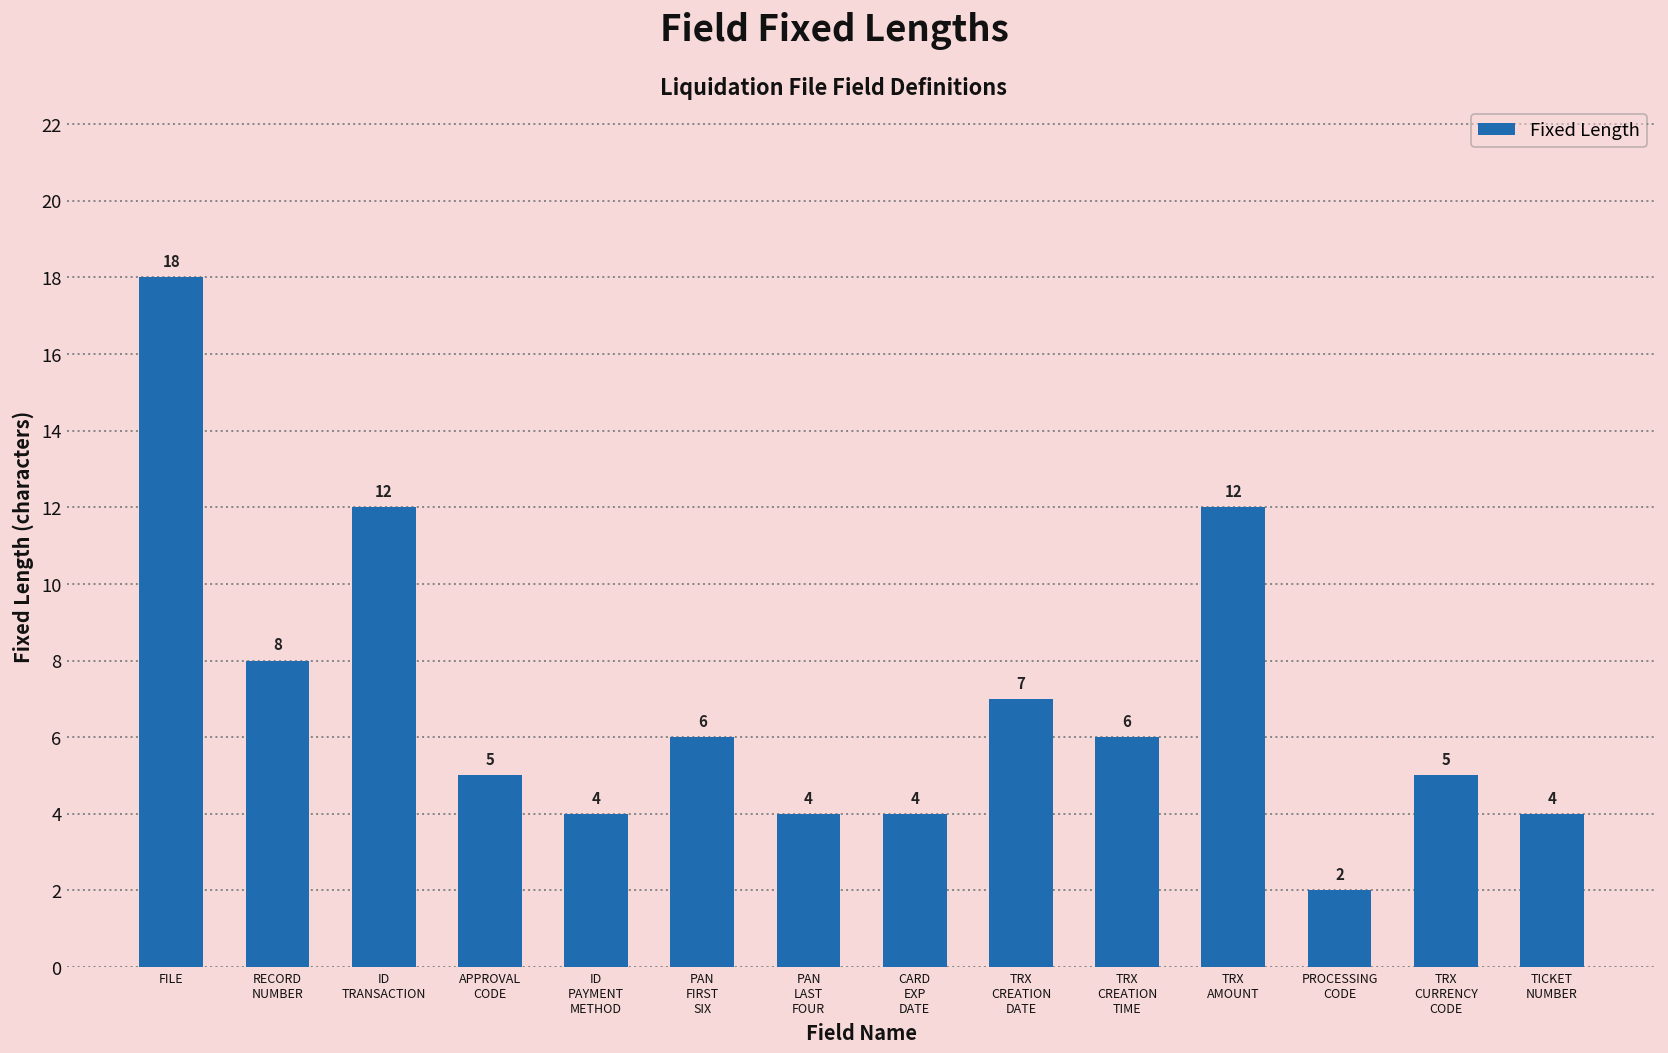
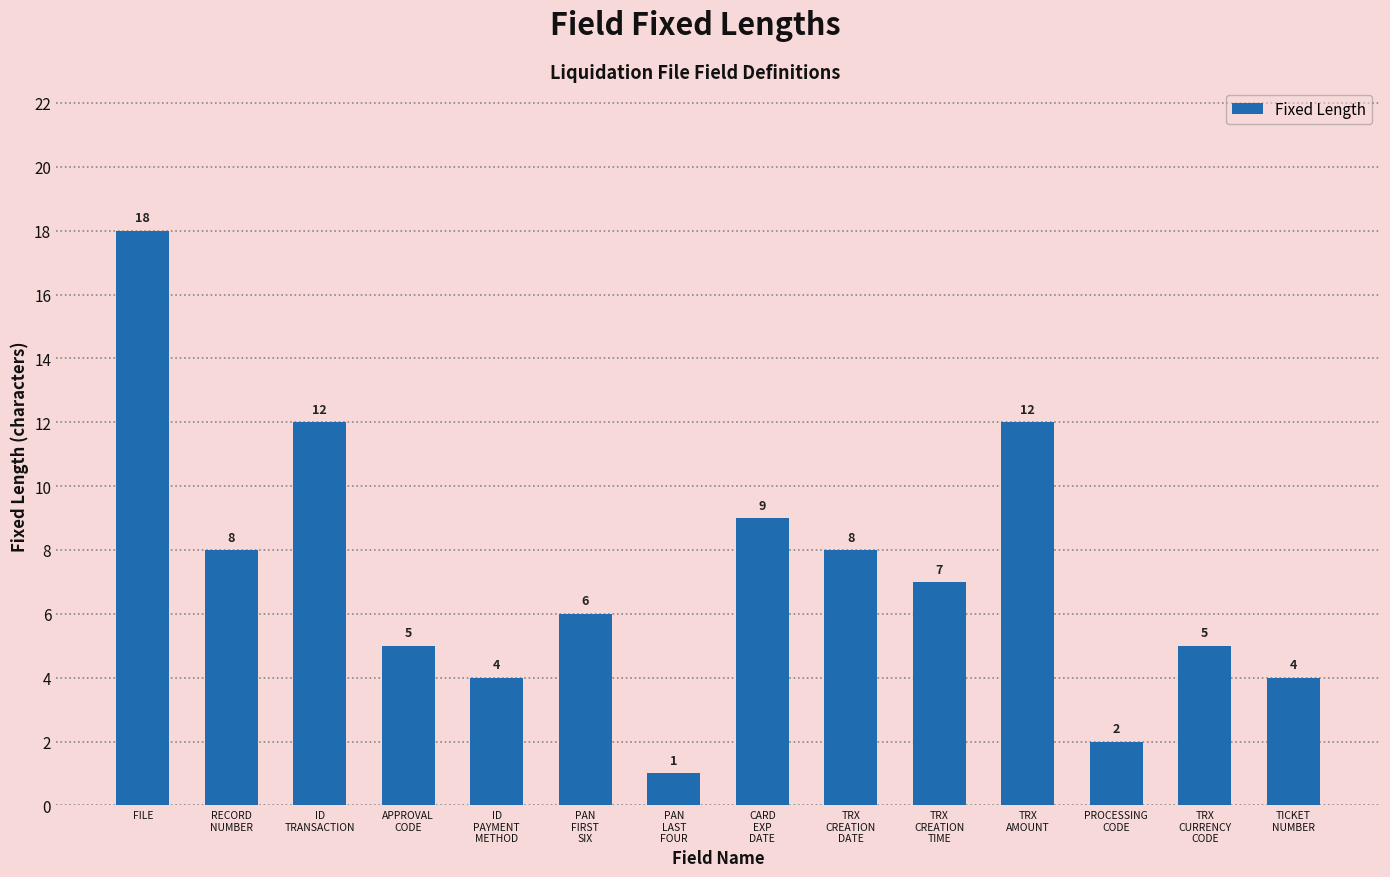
  {
    "FILE": 18,
    "RECORD NUMBER": 8,
    "ID TRANSACTION": 12,
    "APPROVAL CODE": 5,
    "ID PAYMENT METHOD": 4,
    "PAN FIRST SIX": 6,
-   "PAN LAST FOUR": 4,
-   "CARD EXP DATE": 4,
-   "TRX CREATION DATE": 7,
-   "TRX CREATION TIME": 6,
+   "PAN LAST FOUR": 1,
+   "CARD EXP DATE": 9,
+   "TRX CREATION DATE": 8,
+   "TRX CREATION TIME": 7,
    "TRX AMOUNT": 12,
    "PROCESSING CODE": 2,
    "TRX CURRENCY CODE": 5,
    "TICKET NUMBER": 4
  }
